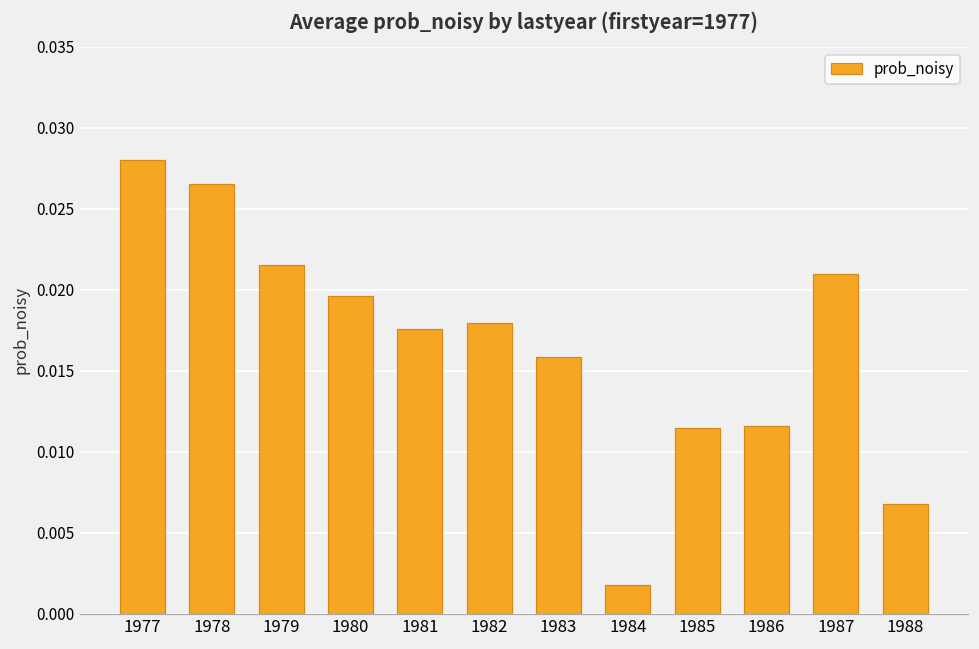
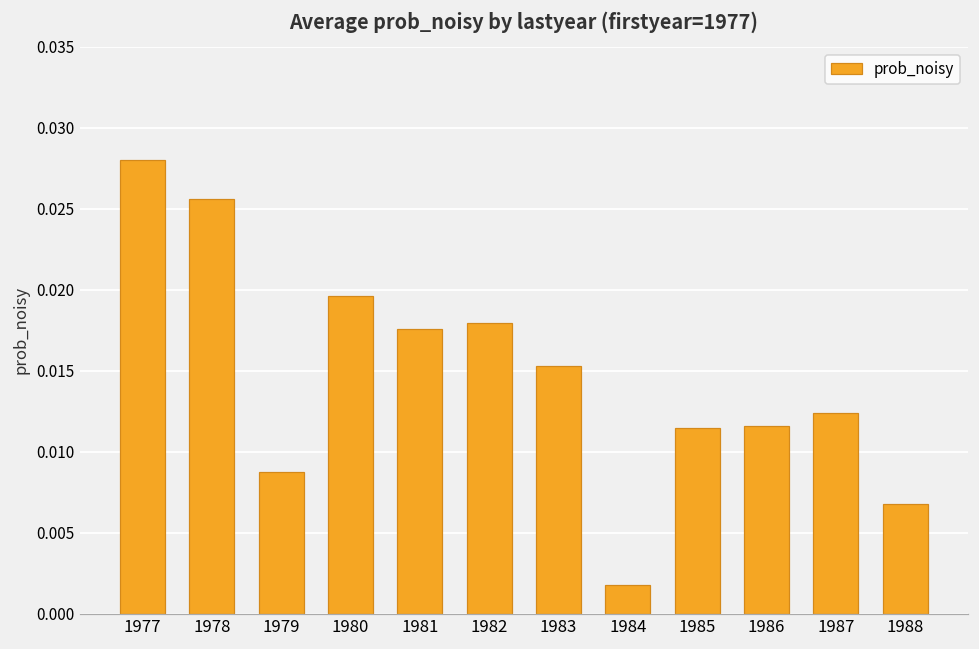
  {
    "1977": 0.0280,
-   "1978": 0.0266,
-   "1979": 0.0216,
+   "1978": 0.0256,
+   "1979": 0.0087,
    "1980": 0.0196,
    "1981": 0.0176,
    "1982": 0.0180,
-   "1983": 0.0159,
+   "1983": 0.0153,
    "1984": 0.0018,
    "1985": 0.0115,
    "1986": 0.0116,
-   "1987": 0.0210,
+   "1987": 0.0124,
    "1988": 0.0068
  }
